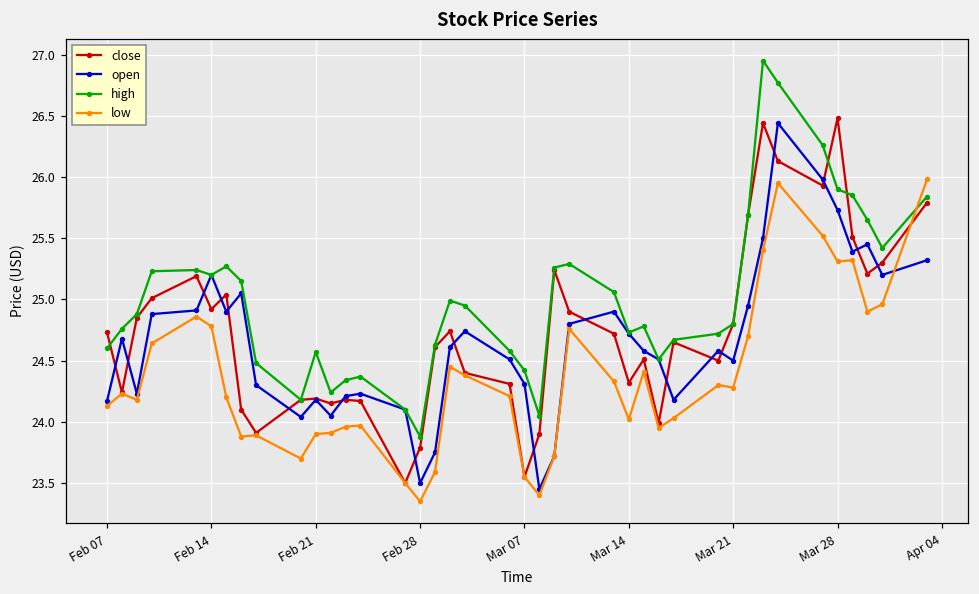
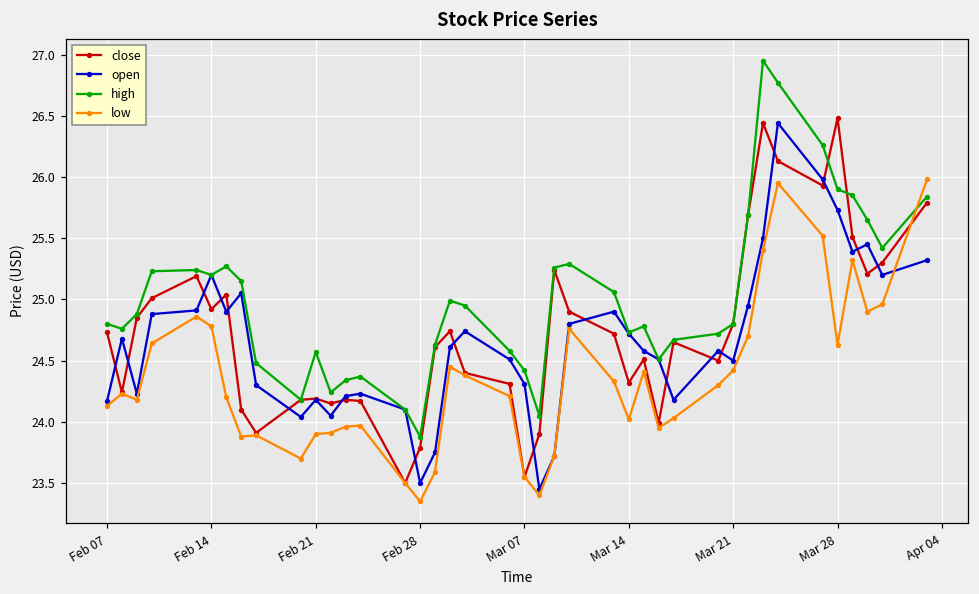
  {
    "close": {
      "Feb 07": 24.73,
      "Feb 14": 24.92,
      "Feb 28": 23.79,
      "Mar 14": 24.32,
      "Mar 28": 26.48
    },
    "open": {
      "Feb 07": 24.17,
      "Feb 28": 23.50,
      "Mar 07": 24.31,
      "Mar 21": 24.50,
      "Mar 28": 25.73
    },
    "high": {
-     "Feb 07": 24.6,
+     "Feb 07": 24.8,
      "Feb 21": 24.57,
      "Feb 28": 23.9,
      "Mar 07": 24.4,
      "Mar 28": 25.9
    },
    "low": {
      "Feb 07": 24.13,
      "Feb 14": 24.78,
      "Feb 21": 23.90,
      "Feb 28": 23.35,
      "Mar 14": 24.02,
-     "Mar 21": 24.28,
-     "Mar 28": 25.31
+     "Mar 21": 24.42,
+     "Mar 28": 24.63
    }
  }
